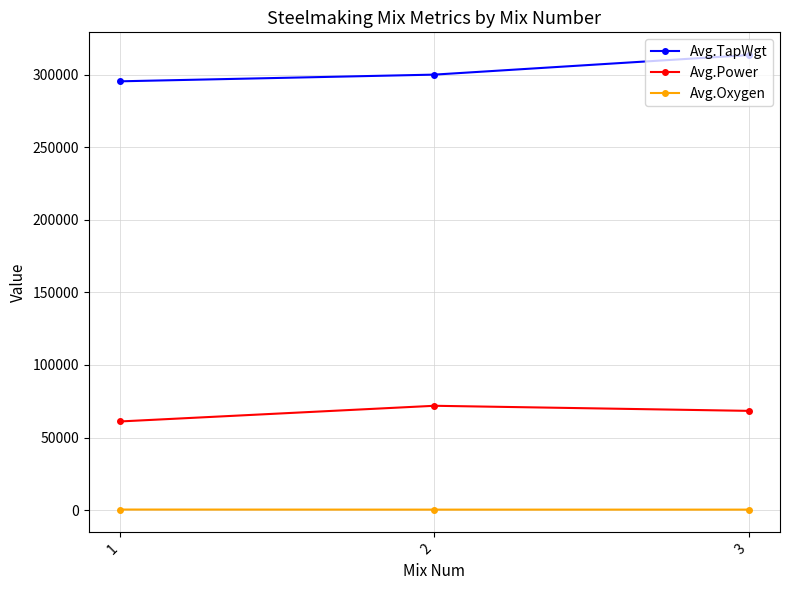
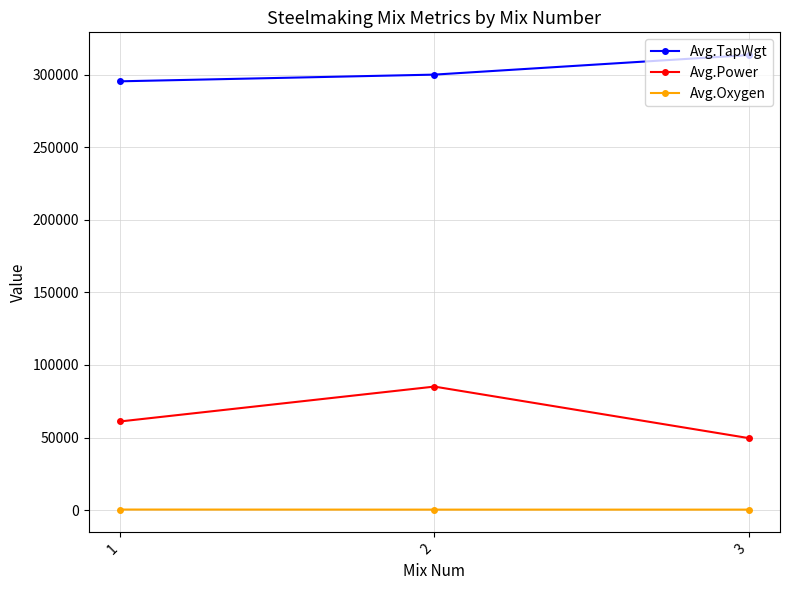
  {
    "Avg.TapWgt": {
      "1": 295000,
      "2": 300000
    },
    "Avg.Power": {
      "1": 61000,
-     "2": 72000,
-     "3": 68000
+     "2": 85000,
+     "3": 50000
    },
    "Avg.Oxygen": {
      "1": 0,
      "2": 0,
      "3": 0
    }
  }
